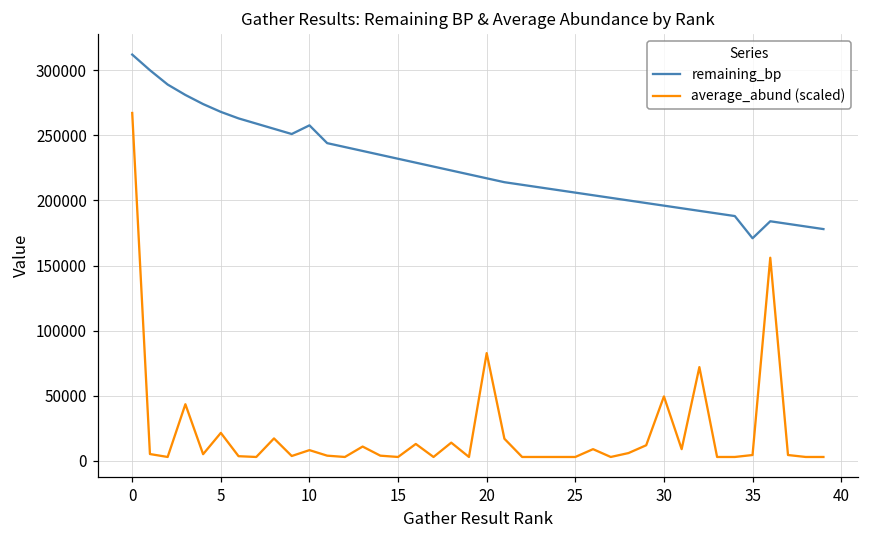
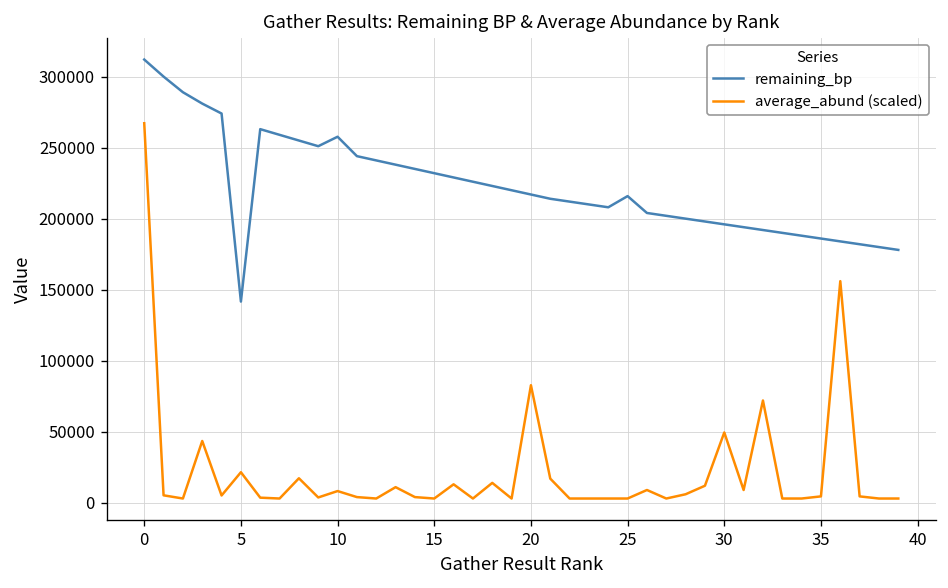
  {
    "remaining_bp": {
      "0": 312000,
-     "5": 268000,
+     "5": 142000,
      "10": 258000,
      "15": 232000,
      "20": 217000,
-     "25": 206000,
+     "25": 216000,
      "30": 196000,
-     "35": 171000
+     "35": 186000
    },
    "average_abund (scaled)": {
      "0": 267000,
      "5": 22000,
      "10": 8000,
      "15": 3000,
      "20": 83000,
      "25": 3000,
      "30": 50000,
      "35": 5000
    }
  }
